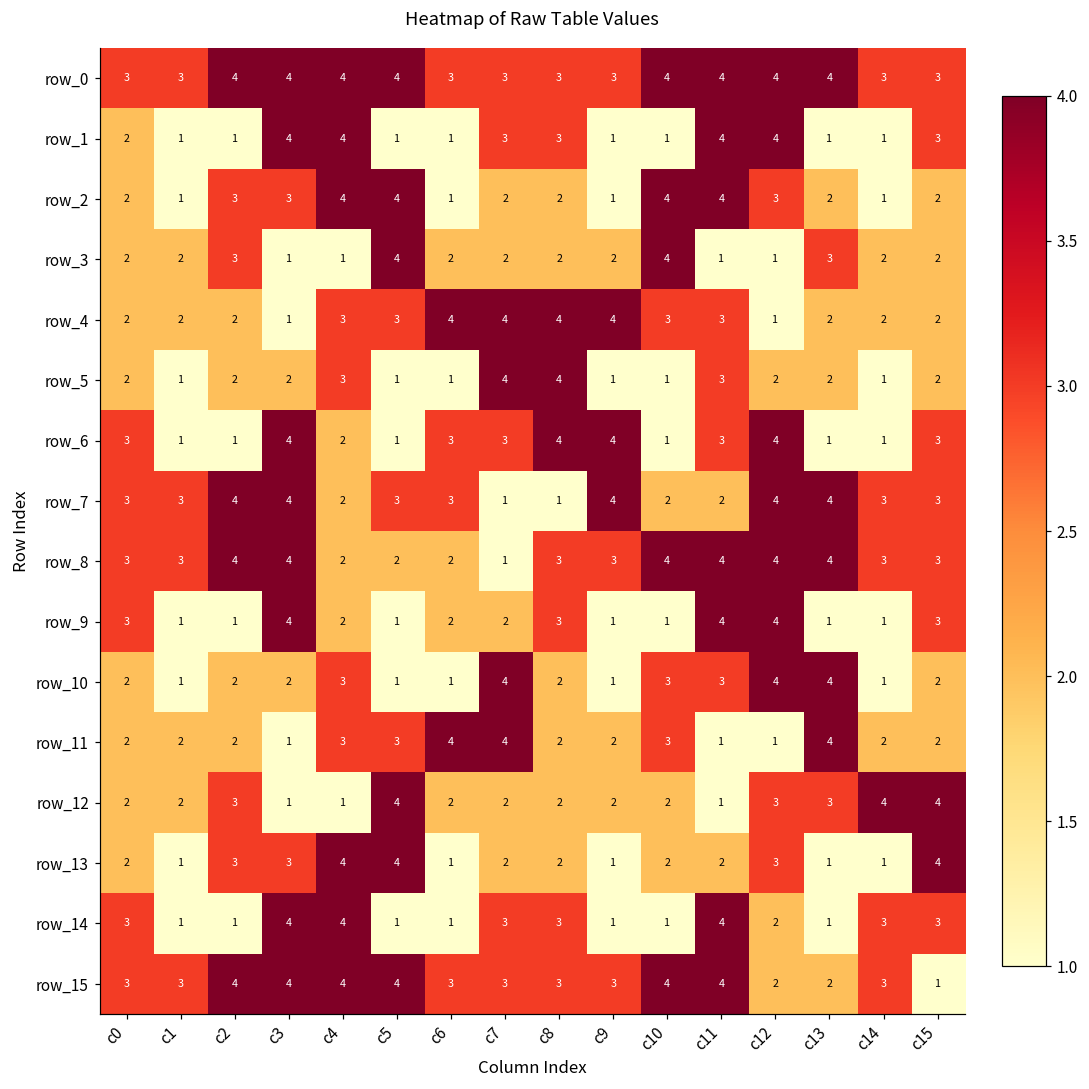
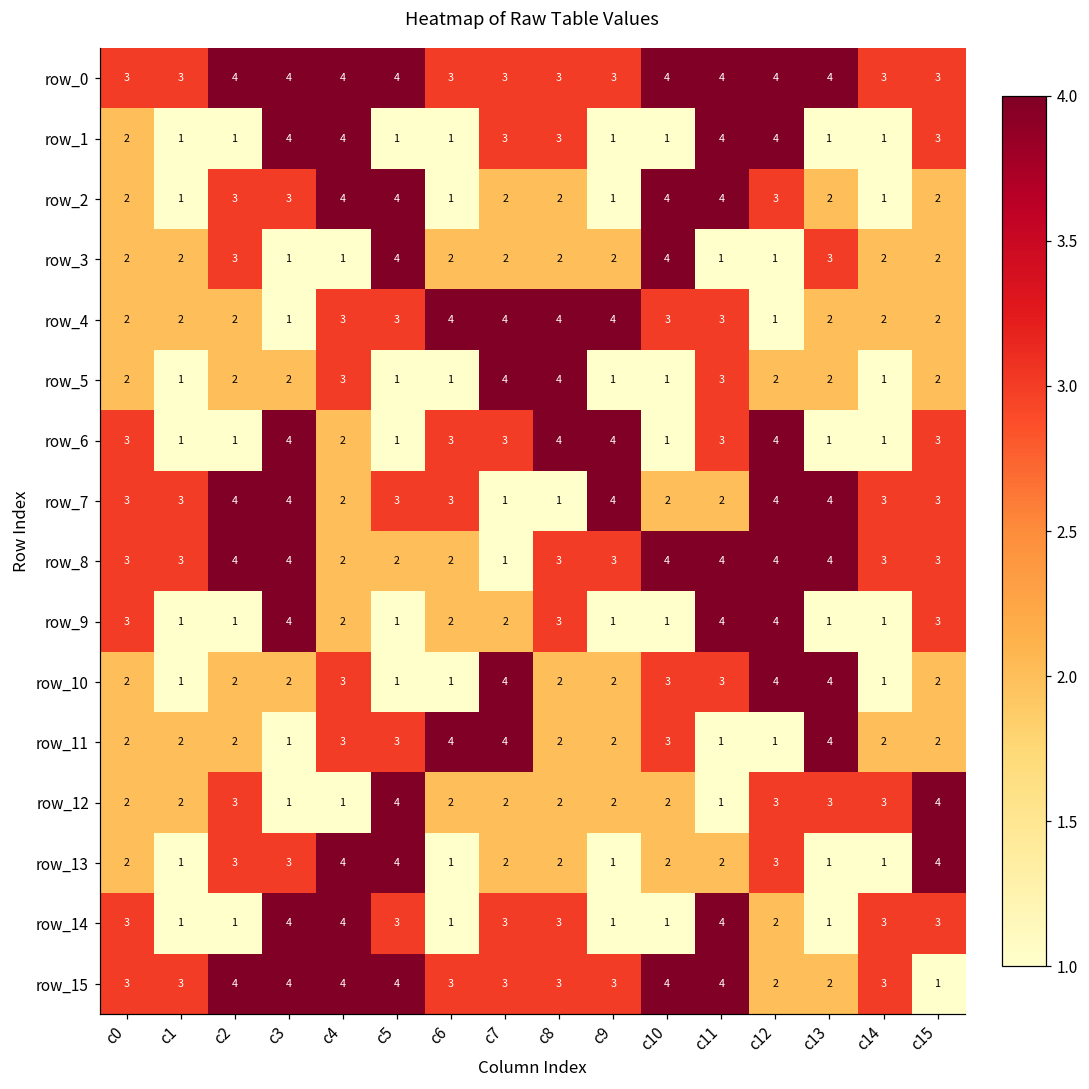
  {
    "row_10": {
      "c0": 2,
      "c1": 1,
      "c2": 2,
      "c3": 2,
      "c4": 3,
      "c5": 1,
      "c6": 1,
      "c7": 4,
      "c8": 2,
-     "c9": 1,
+     "c9": 2,
      "c10": 3,
      "c11": 3,
      "c12": 4,
      "c13": 4,
      "c14": 1,
      "c15": 2
    },
    "row_12": {
      "c0": 2,
      "c1": 2,
      "c2": 3,
      "c3": 1,
      "c4": 1,
      "c5": 4,
      "c6": 2,
      "c7": 2,
      "c8": 2,
      "c9": 2,
      "c10": 2,
      "c11": 1,
      "c12": 3,
      "c13": 3,
-     "c14": 4,
+     "c14": 3,
      "c15": 4
    },
    "row_14": {
      "c0": 3,
      "c1": 1,
      "c2": 1,
      "c3": 4,
      "c4": 4,
-     "c5": 1,
+     "c5": 3,
      "c6": 1,
      "c7": 3,
      "c8": 3,
      "c9": 1,
      "c10": 1,
      "c11": 4,
      "c12": 2,
      "c13": 1,
      "c14": 3,
      "c15": 3
    }
  }
